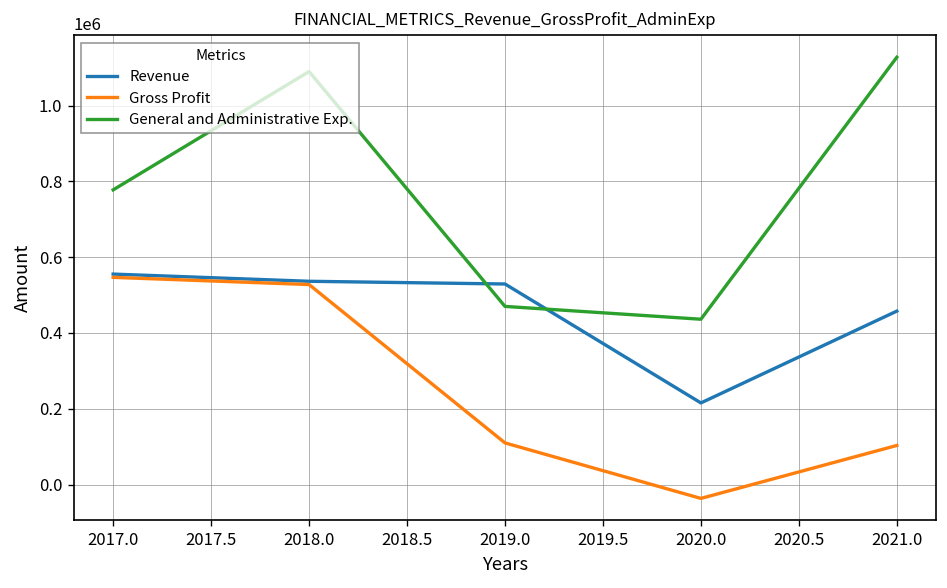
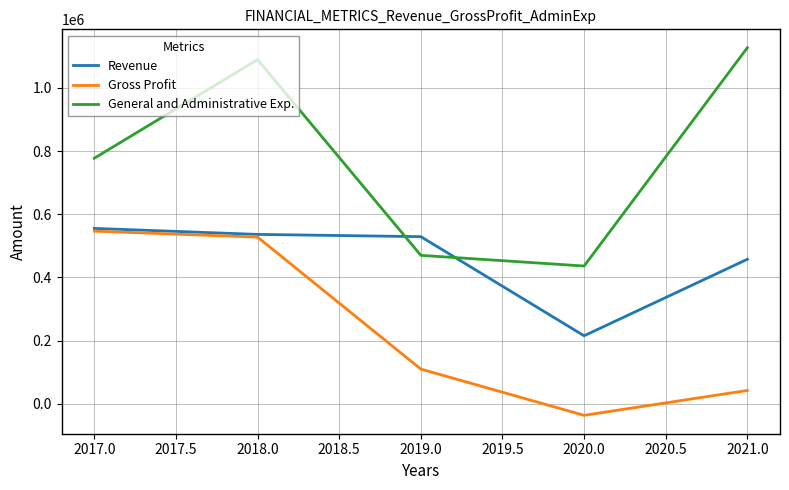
  {
    "Revenue": {
      "2017.0": 560000,
      "2018.0": 540000,
      "2019.0": 530000,
      "2020.0": 220000,
      "2021.0": 460000
    },
    "Gross Profit": {
      "2017.0": 550000,
      "2018.0": 530000,
      "2019.0": 110000,
      "2020.0": -40000,
-     "2021.0": 100000
+     "2021.0": 40000
    },
    "General and Administrative Exp.": {
      "2017.0": 780000,
      "2019.0": 470000,
      "2020.0": 440000,
      "2021.0": 1130000
    }
  }
